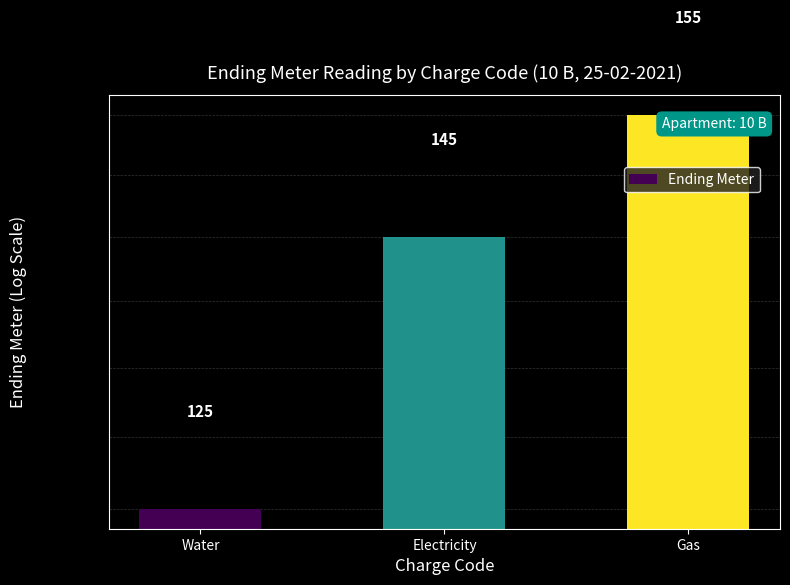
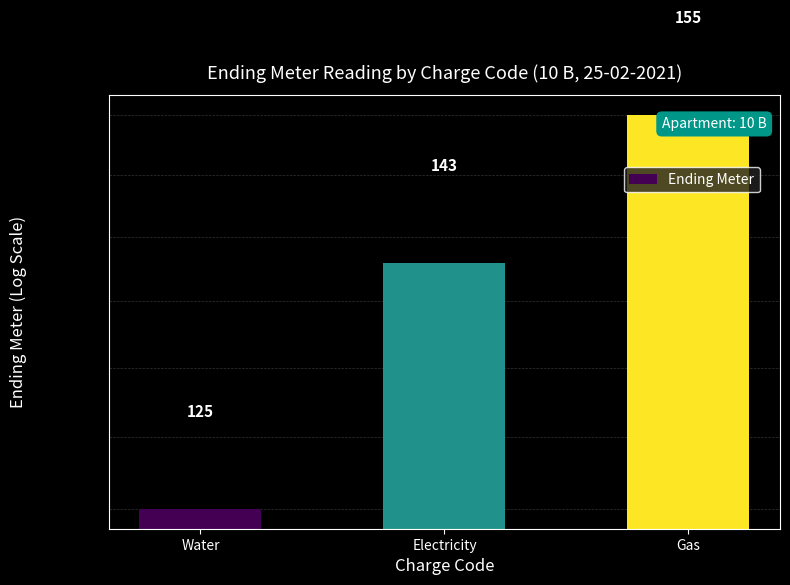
  {
-   "Electricity": 145
+   "Electricity": 143
  }
